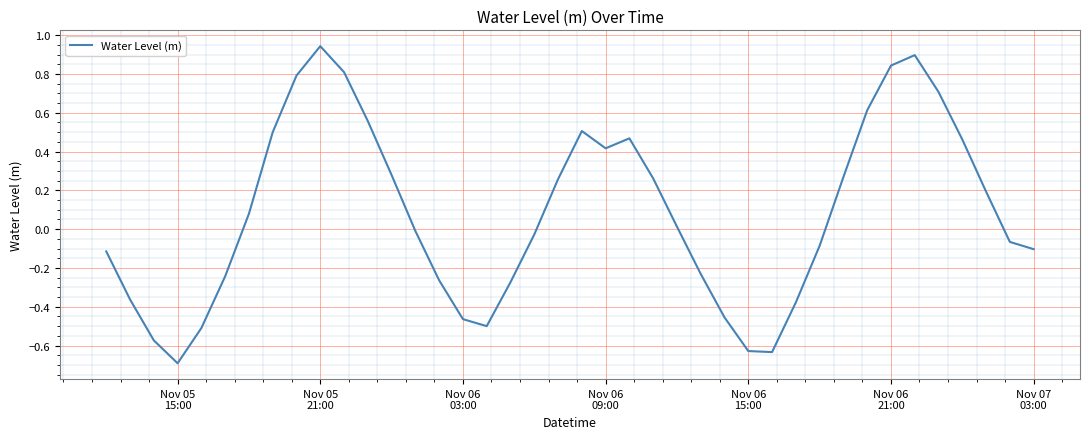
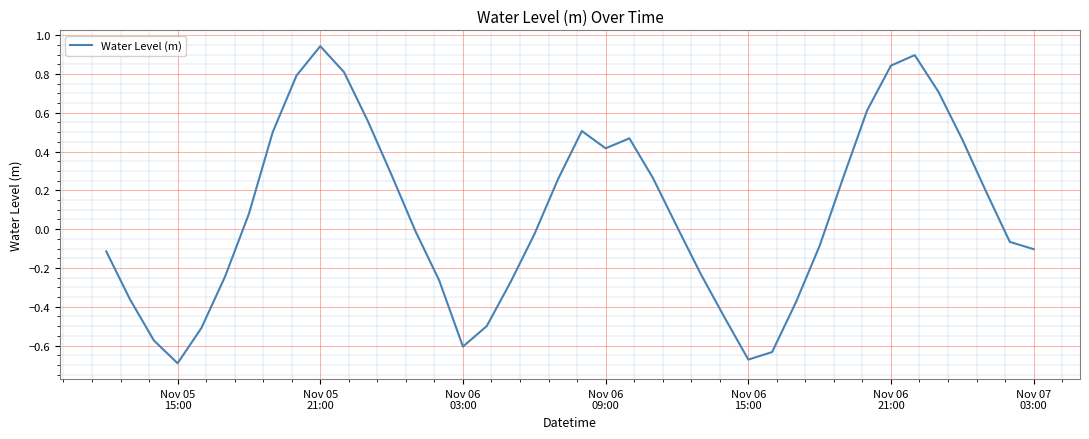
  {
    "Nov 05 15:00": -0.69,
    "Nov 05 21:00": 0.94,
-   "Nov 06 03:00": -0.46,
+   "Nov 06 03:00": -0.61,
    "Nov 06 09:00": 0.42,
-   "Nov 06 15:00": -0.63,
+   "Nov 06 15:00": -0.67,
    "Nov 06 21:00": 0.84,
    "Nov 07 03:00": -0.10
  }
